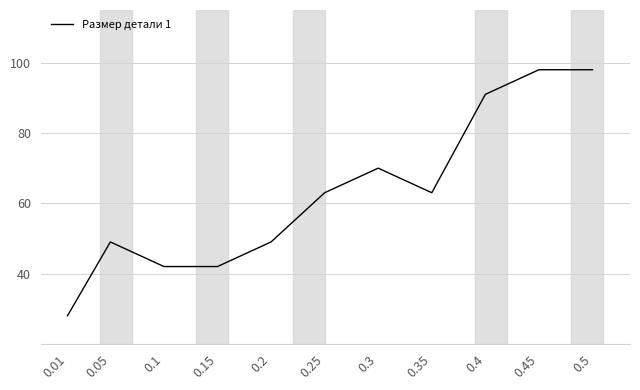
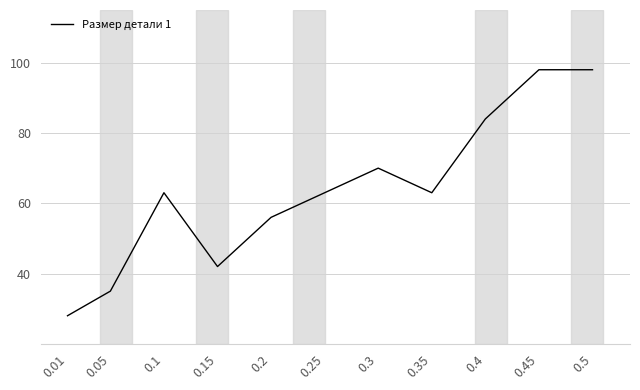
  {
    "0.01": 28,
-   "0.05": 49,
-   "0.1": 42,
+   "0.05": 35,
+   "0.1": 63,
    "0.15": 42,
-   "0.2": 49,
+   "0.2": 56,
    "0.25": 63,
    "0.3": 70,
    "0.35": 63,
-   "0.4": 91,
+   "0.4": 84,
    "0.45": 98,
    "0.5": 98
  }
